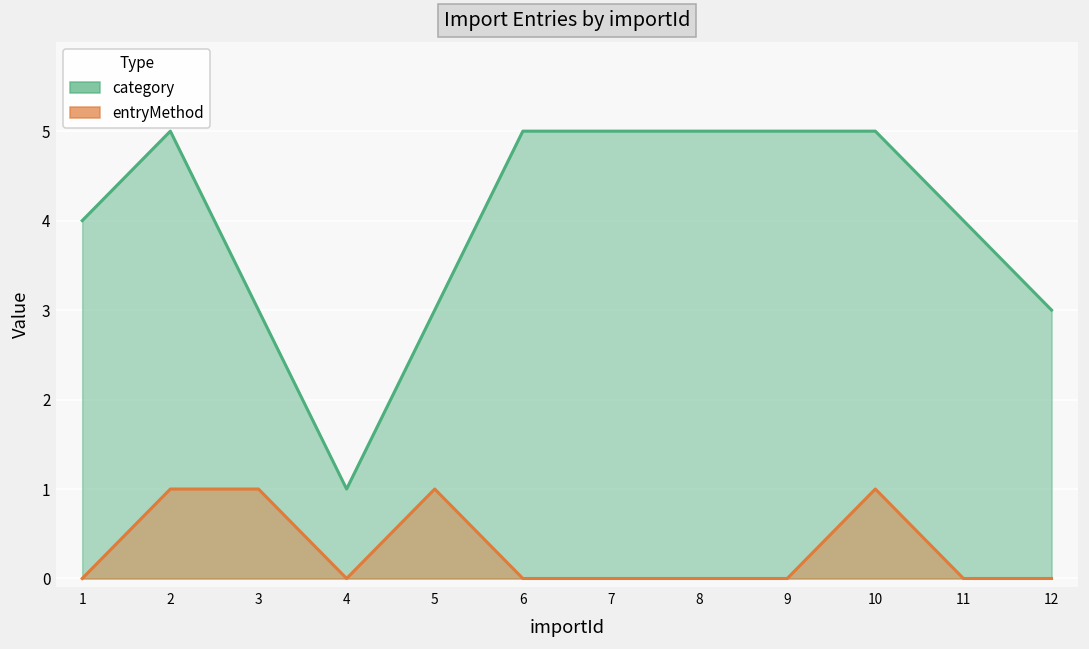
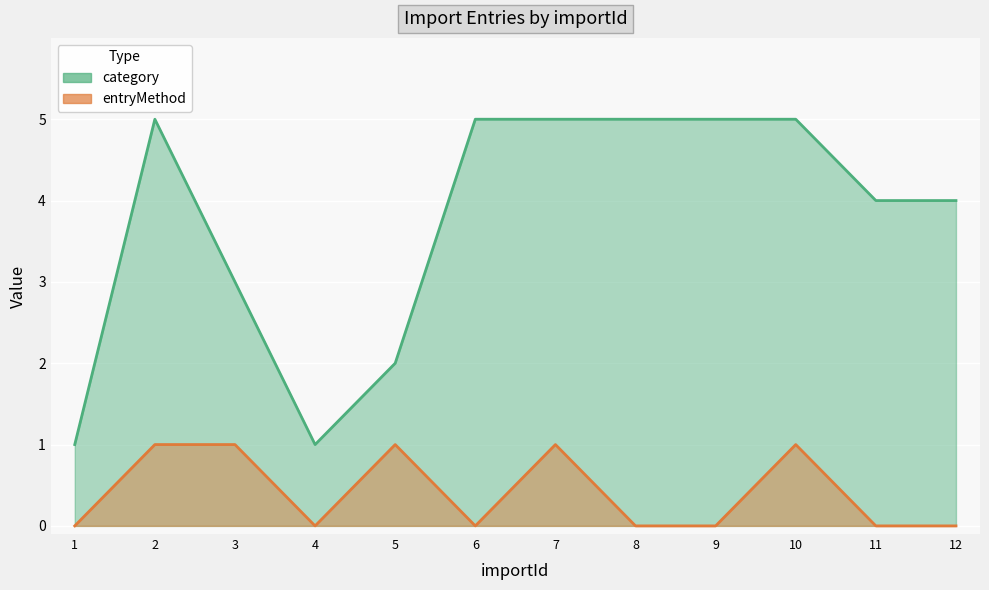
  {
    "category": {
-     "1": 4,
+     "1": 1,
      "2": 5,
      "3": 3,
      "4": 1,
-     "5": 3,
+     "5": 2,
      "6": 5,
      "7": 5,
      "8": 5,
      "9": 5,
      "10": 5,
      "11": 4,
-     "12": 3
+     "12": 4
    },
    "entryMethod": {
      "1": 0,
      "2": 1,
      "3": 1,
      "4": 0,
      "5": 1,
      "6": 0,
-     "7": 0,
+     "7": 1,
      "8": 0,
      "9": 0,
      "10": 1,
      "11": 0,
      "12": 0
    }
  }
